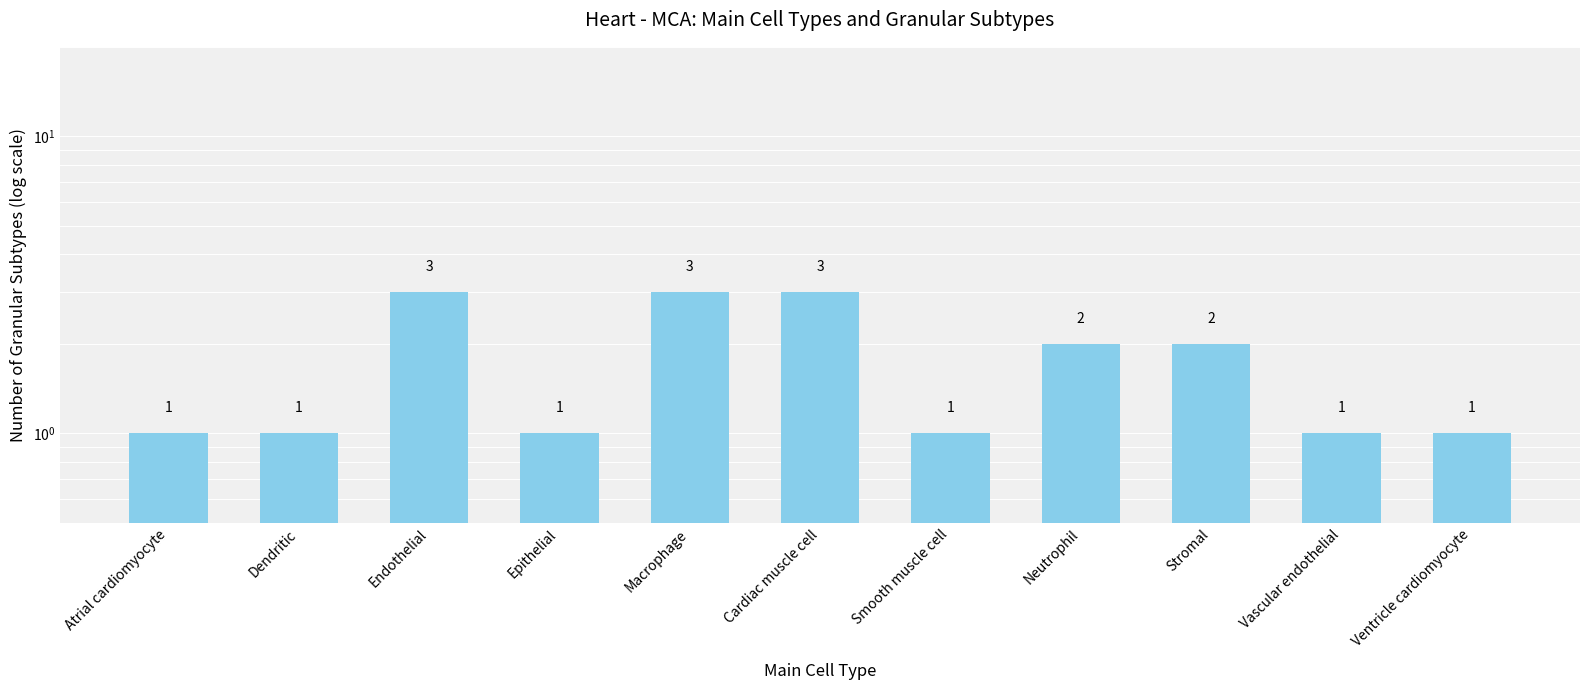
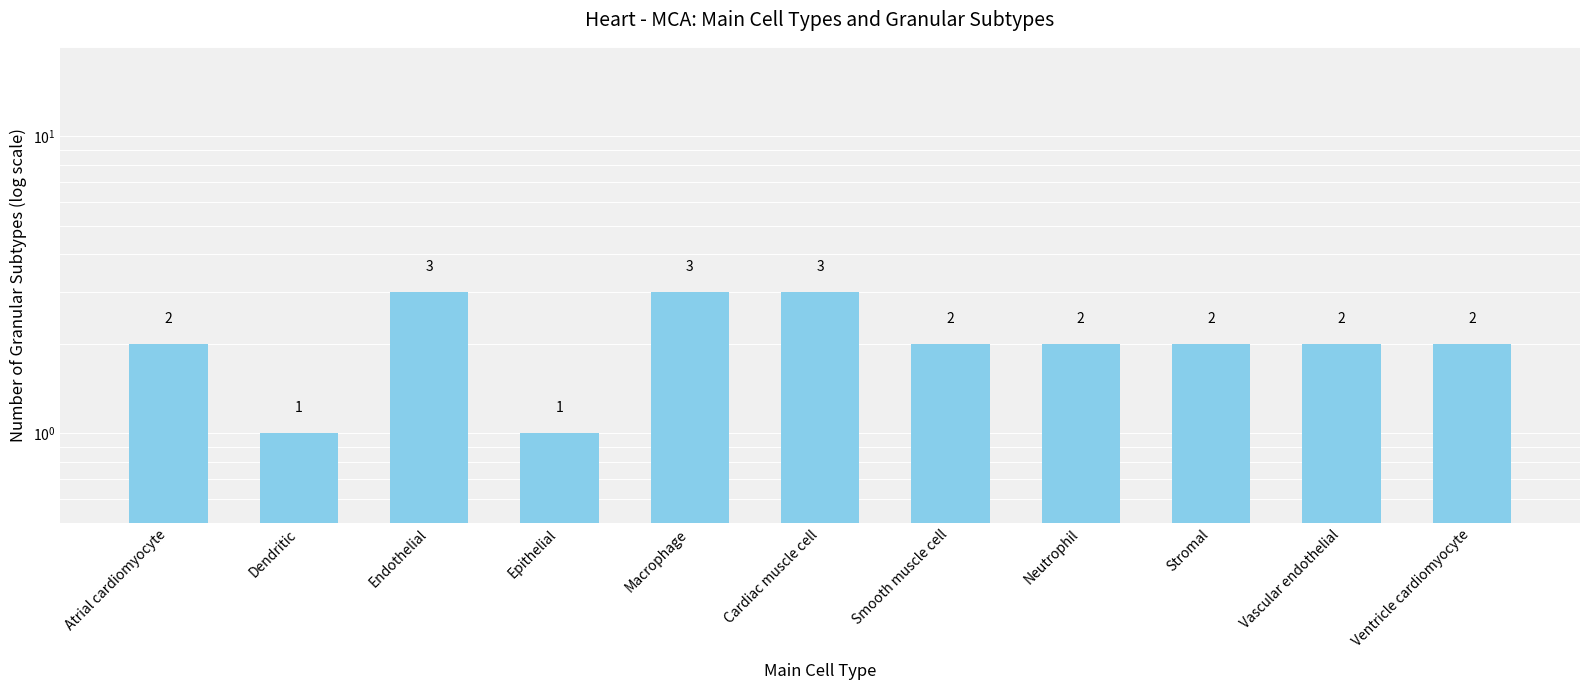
  {
-   "Atrial cardiomyocyte": 1,
+   "Atrial cardiomyocyte": 2,
    "Dendritic": 1,
    "Endothelial": 3,
    "Epithelial": 1,
    "Macrophage": 3,
    "Cardiac muscle cell": 3,
-   "Smooth muscle cell": 1,
+   "Smooth muscle cell": 2,
    "Neutrophil": 2,
    "Stromal": 2,
-   "Vascular endothelial": 1,
-   "Ventricle cardiomyocyte": 1
+   "Vascular endothelial": 2,
+   "Ventricle cardiomyocyte": 2
  }
